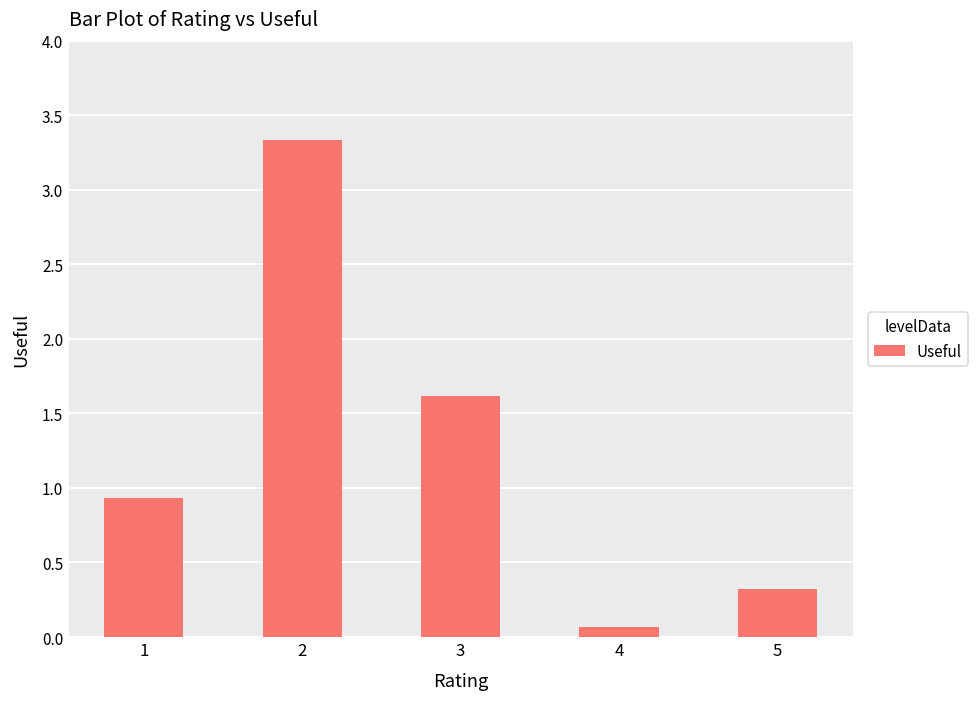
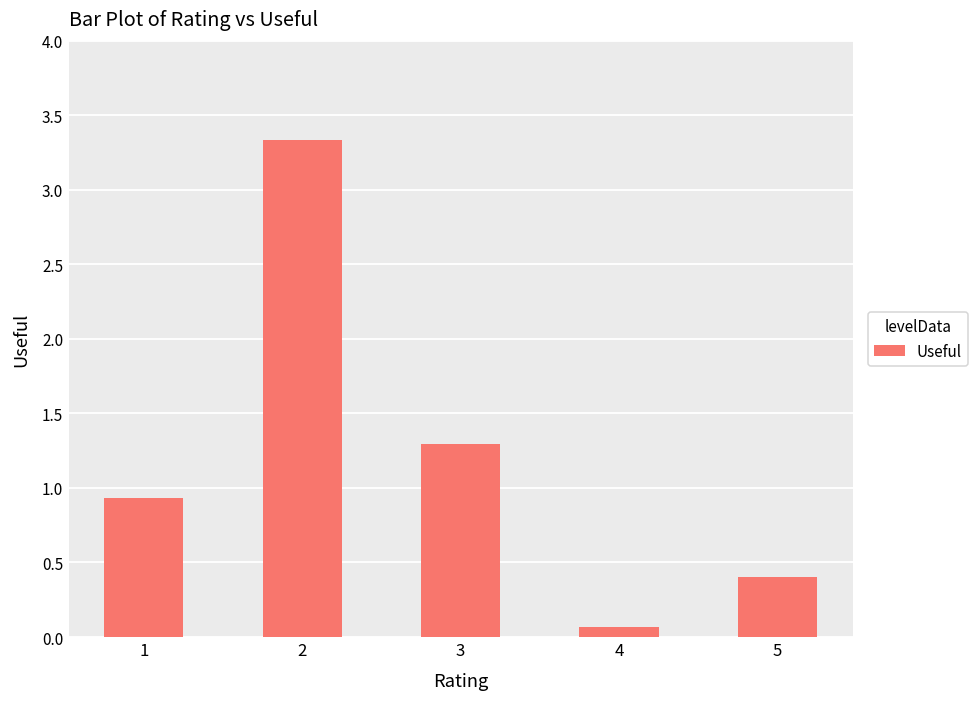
  {
    "1": 0.93,
    "2": 3.33,
-   "3": 1.61,
+   "3": 1.30,
    "4": 0.07,
-   "5": 0.32
+   "5": 0.40
  }
